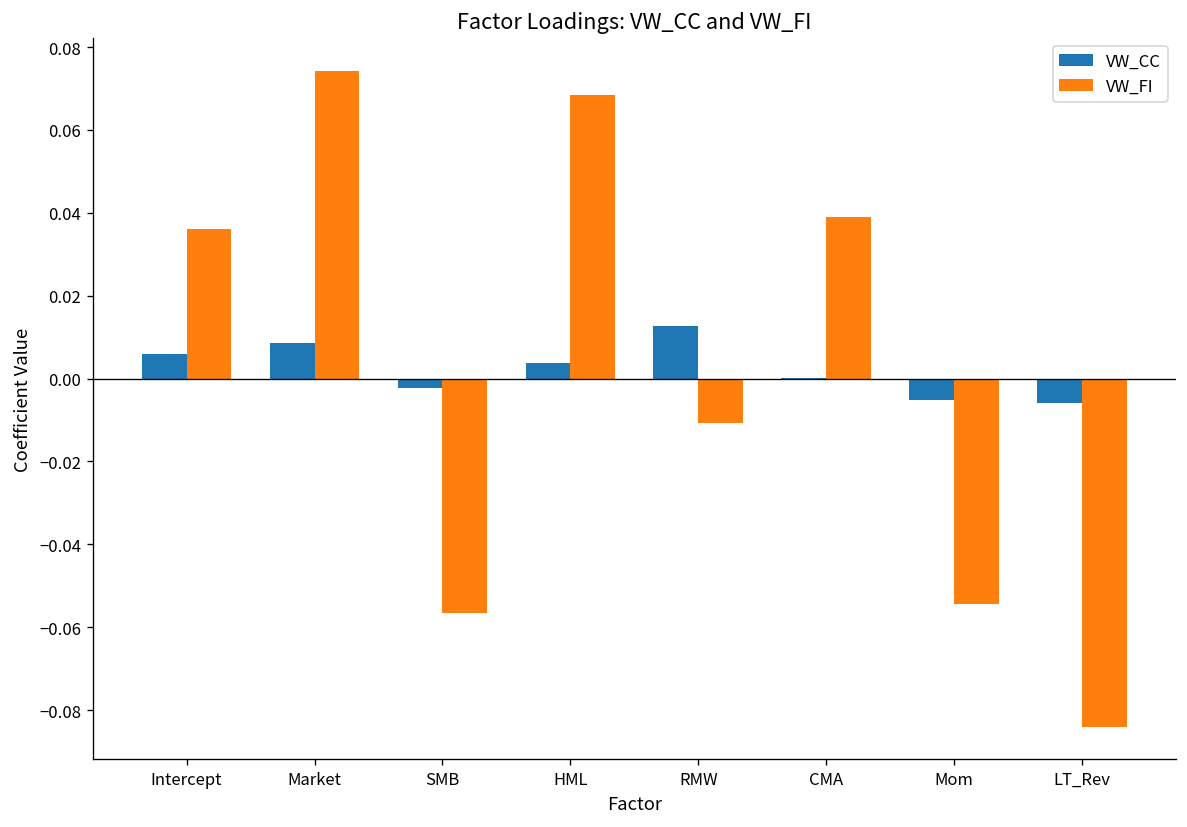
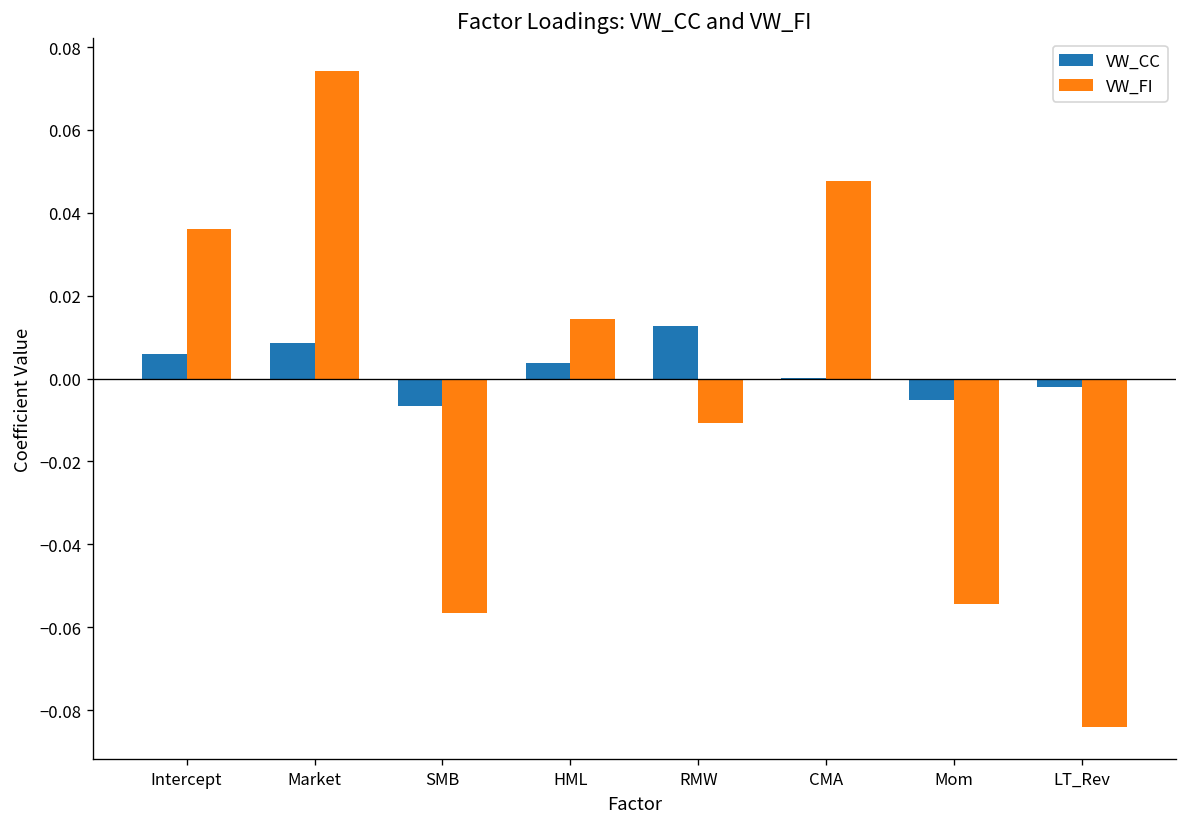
  {
    "VW_CC": {
      "Intercept": 0.006,
      "Market": 0.009,
-     "SMB": -0.002,
+     "SMB": -0.007,
      "HML": 0.004,
      "RMW": 0.013,
      "Mom": -0.005,
-     "LT_Rev": -0.006
+     "LT_Rev": -0.002
    },
    "VW_FI": {
      "Intercept": 0.036,
      "Market": 0.074,
      "SMB": -0.057,
-     "HML": 0.069,
+     "HML": 0.014,
      "RMW": -0.011,
-     "CMA": 0.039,
+     "CMA": 0.048,
      "Mom": -0.054,
      "LT_Rev": -0.084
    }
  }
